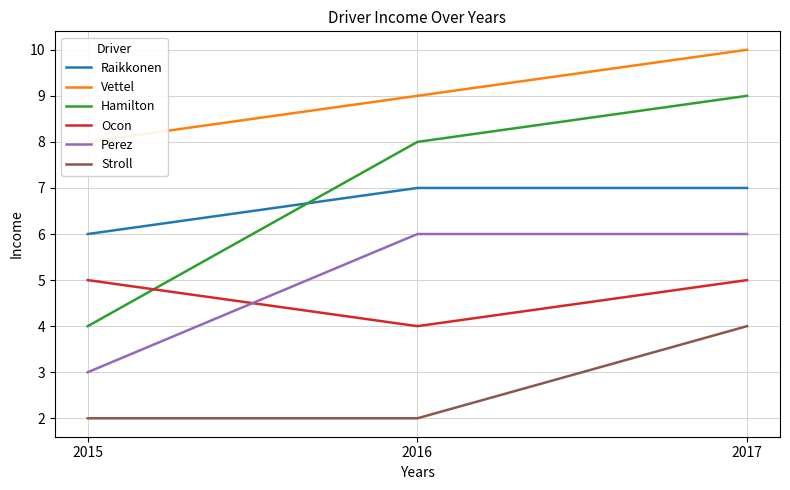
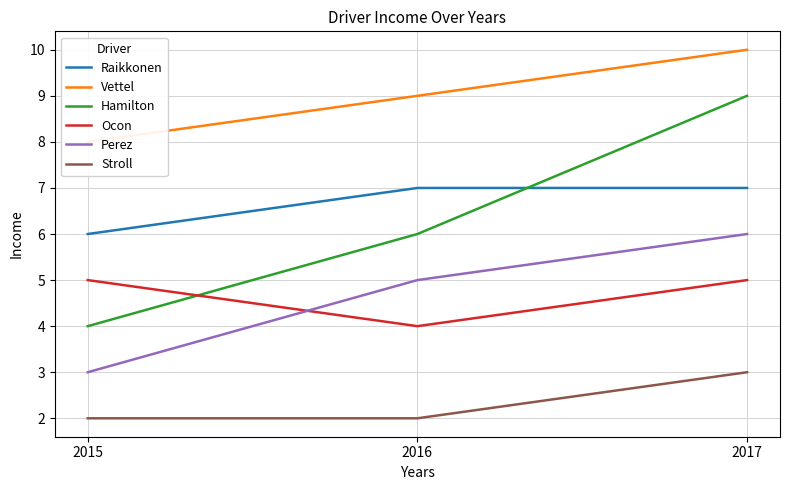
  {
    "Raikkonen": {
      "2015": 6,
      "2016": 7,
      "2017": 7
    },
    "Vettel": {
      "2016": 9,
      "2017": 10
    },
    "Hamilton": {
      "2015": 4,
-     "2016": 8,
+     "2016": 6,
      "2017": 9
    },
    "Ocon": {
      "2015": 5,
      "2016": 4,
      "2017": 5
    },
    "Perez": {
      "2015": 3,
-     "2016": 6,
+     "2016": 5,
      "2017": 6
    },
    "Stroll": {
      "2015": 2,
      "2016": 2,
-     "2017": 4
+     "2017": 3
    }
  }
